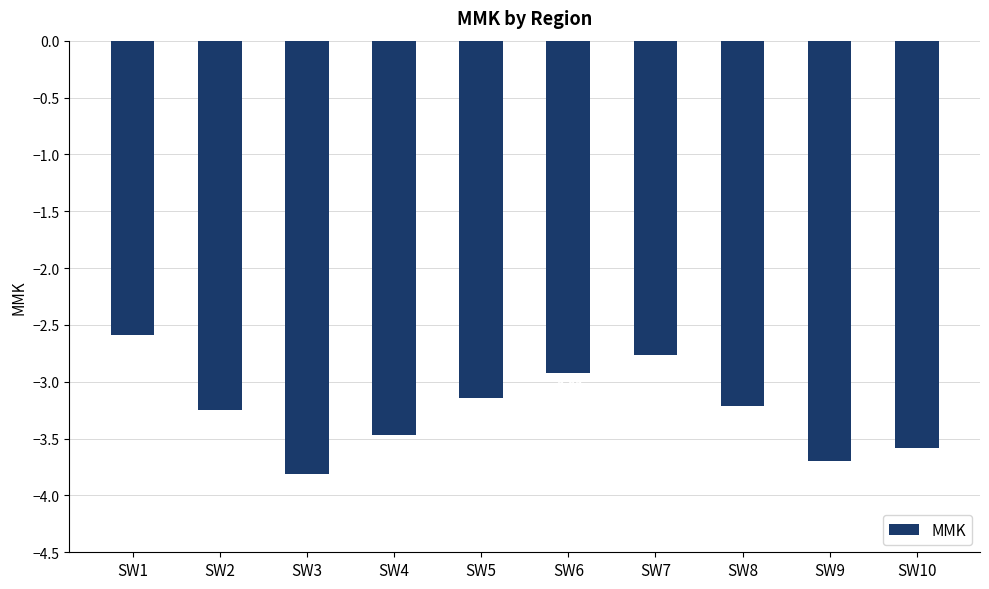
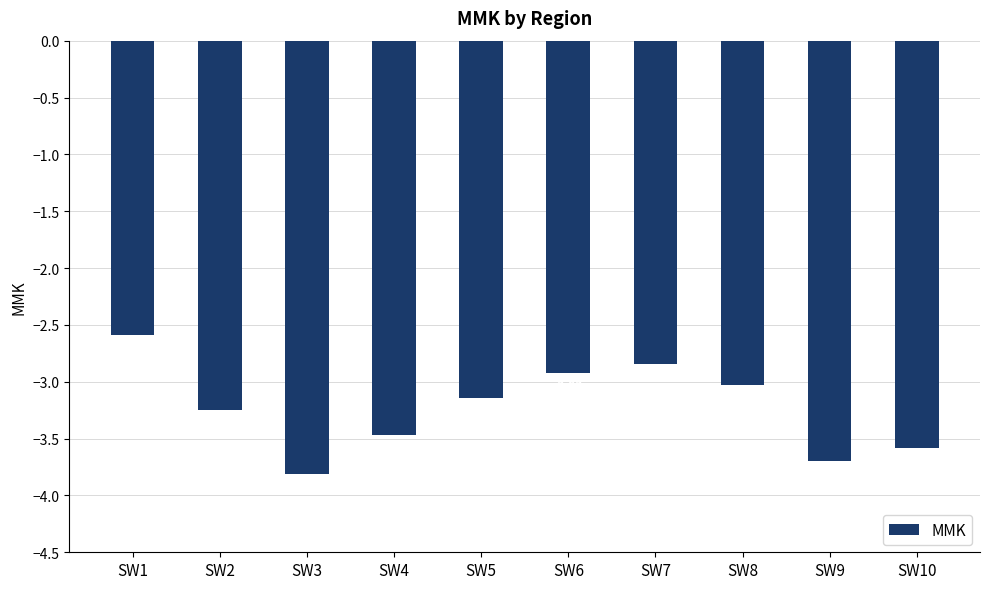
  {
    "SW1": -2.59,
    "SW2": -3.25,
    "SW3": -3.82,
    "SW4": -3.47,
    "SW5": -3.14,
    "SW6": -2.93,
-   "SW7": -2.77,
-   "SW8": -3.22,
+   "SW7": -2.84,
+   "SW8": -3.02,
    "SW9": -3.70,
    "SW10": -3.59
  }
